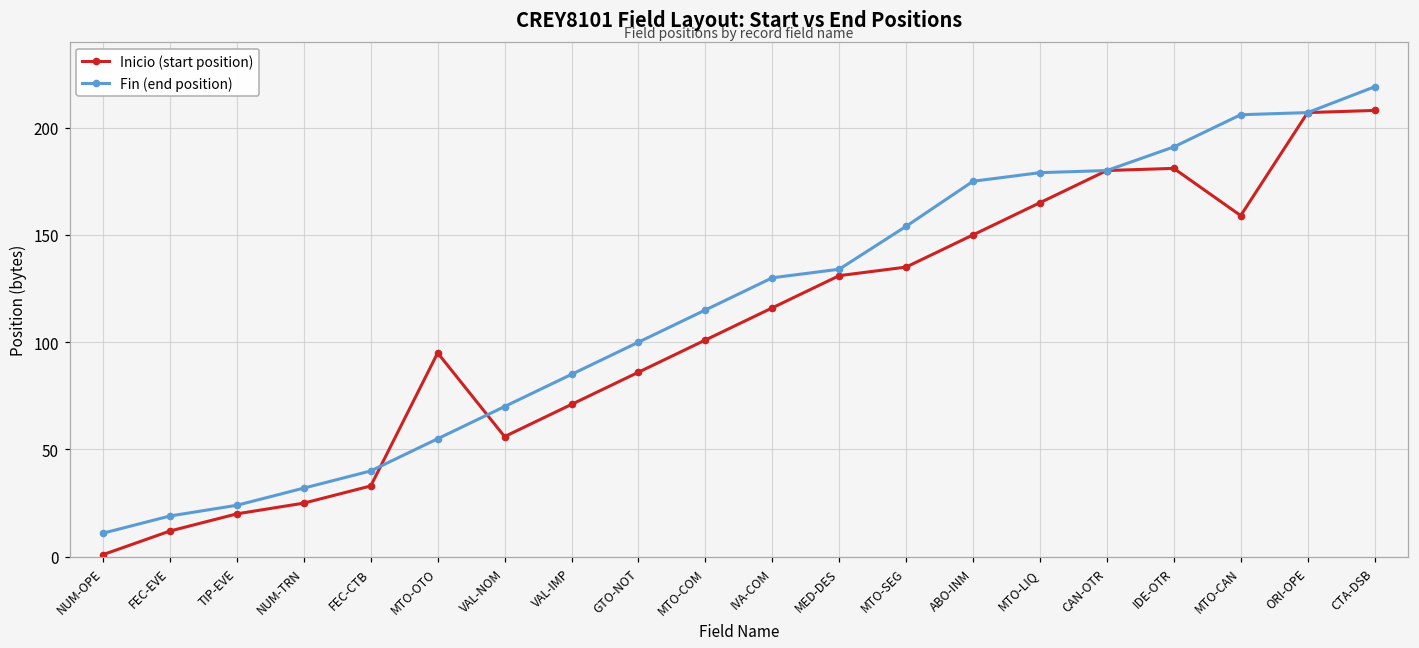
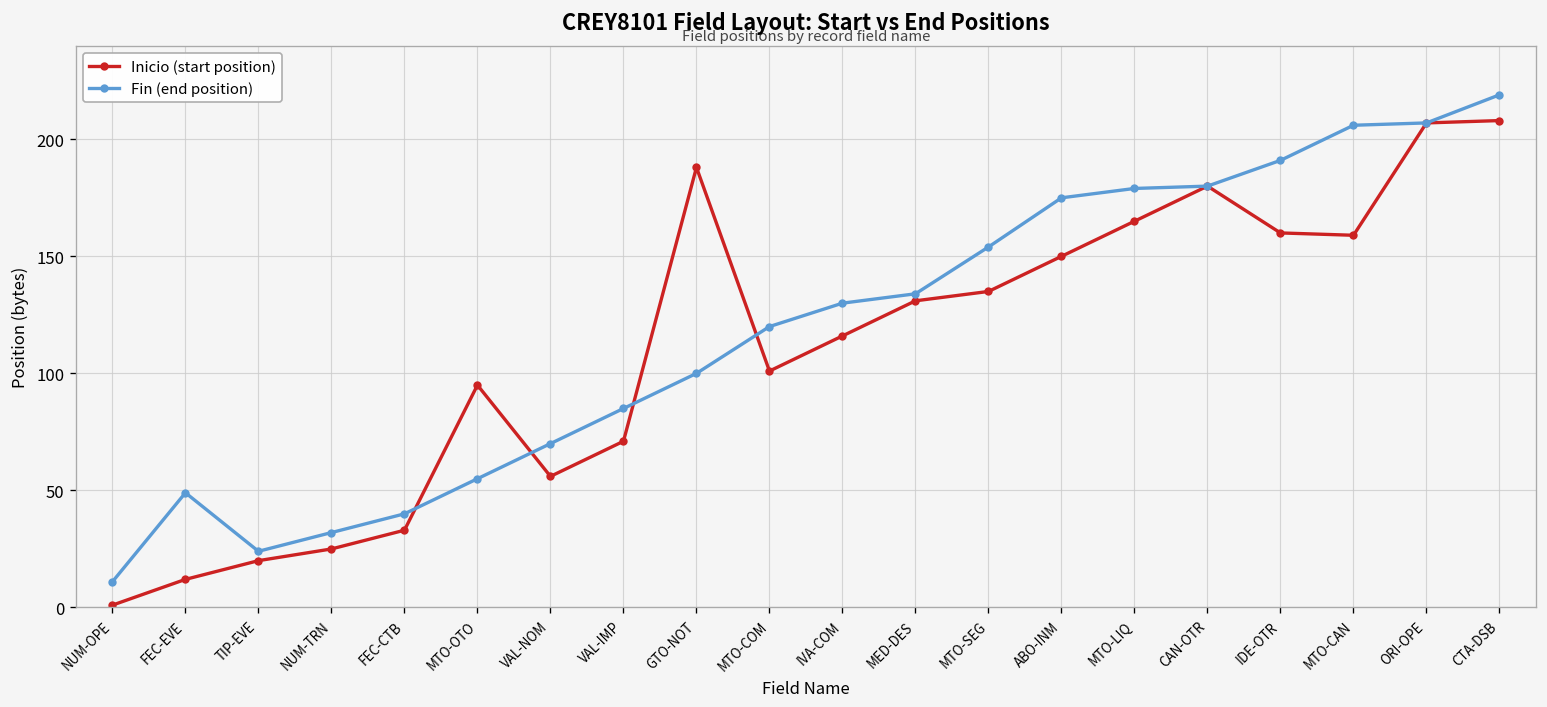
  {
    "Inicio (start position)": {
      "NUM-OPE": 1,
      "FEC-EVE": 12,
      "TIP-EVE": 20,
      "NUM-TRN": 25,
      "FEC-CTB": 33,
      "MTO-OTO": 95,
      "VAL-NOM": 56,
      "VAL-IMP": 71,
-     "GTO-NOT": 86,
+     "GTO-NOT": 188,
      "MTO-COM": 101,
      "IVA-COM": 116,
      "MED-DES": 131,
      "MTO-SEG": 135,
      "ABO-INM": 150,
      "MTO-LIQ": 165,
-     "IDE-OTR": 181,
+     "IDE-OTR": 160,
      "MTO-CAN": 159,
      "CTA-DSB": 208
    },
    "Fin (end position)": {
      "NUM-OPE": 11,
-     "FEC-EVE": 19,
+     "FEC-EVE": 49,
      "TIP-EVE": 24,
      "NUM-TRN": 32,
      "FEC-CTB": 40,
      "MTO-OTO": 55,
      "VAL-NOM": 70,
      "VAL-IMP": 85,
      "GTO-NOT": 100,
-     "MTO-COM": 115,
+     "MTO-COM": 120,
      "IVA-COM": 130,
      "MED-DES": 134,
      "MTO-SEG": 154,
      "ABO-INM": 175,
      "MTO-LIQ": 179,
      "IDE-OTR": 191,
      "MTO-CAN": 206,
      "CTA-DSB": 219
    }
  }
